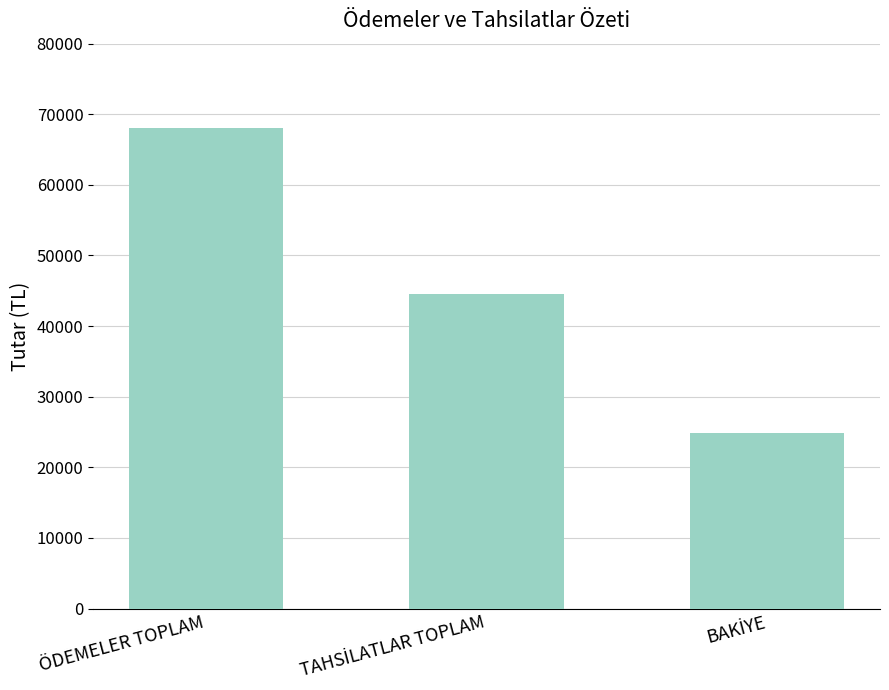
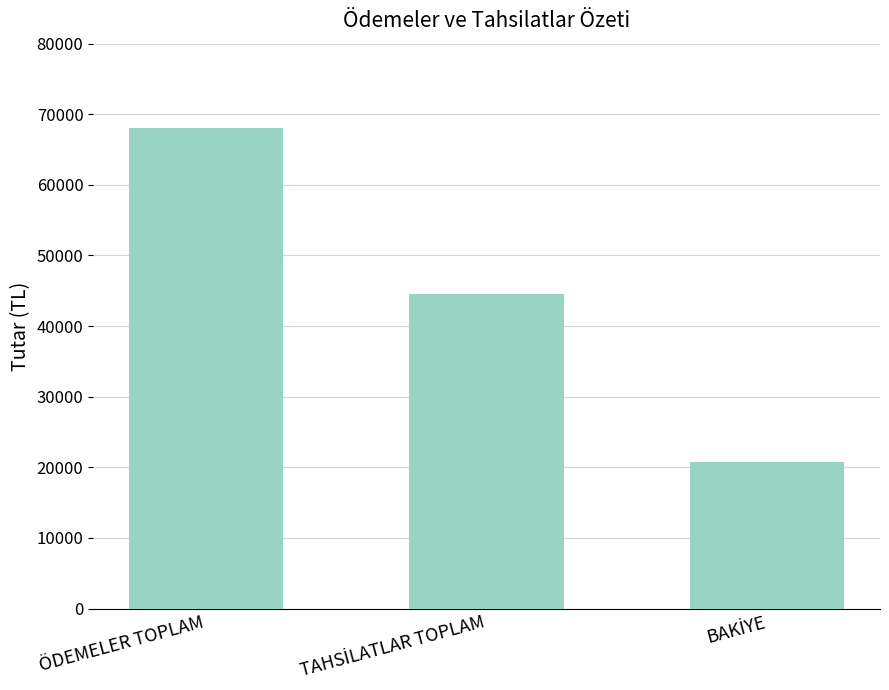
  {
    "ÖDEMELER TOPLAM": 68000,
    "TAHSİLATLAR TOPLAM": 45000,
-   "BAKİYE": 25000
+   "BAKİYE": 21000
  }
